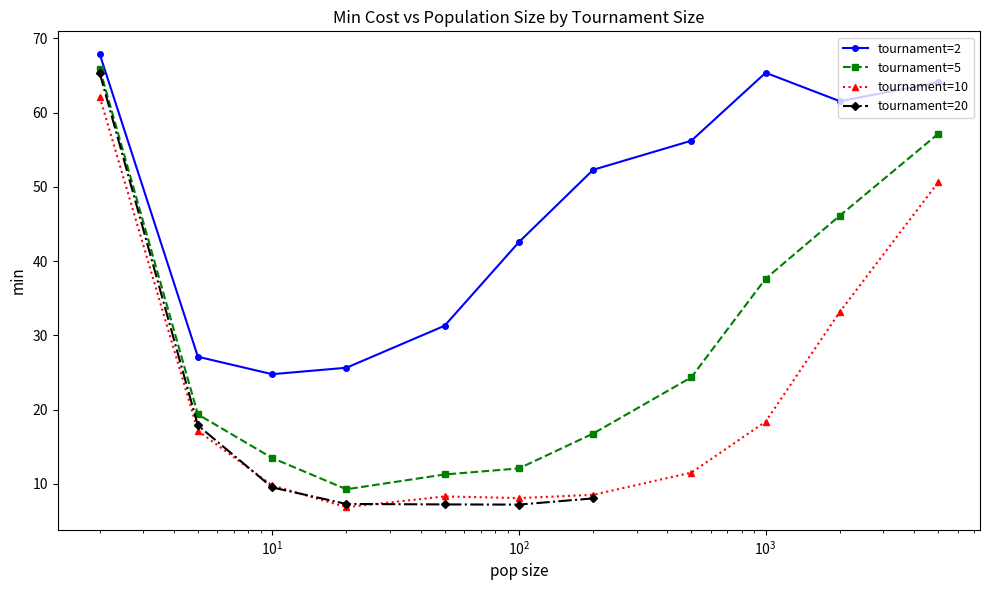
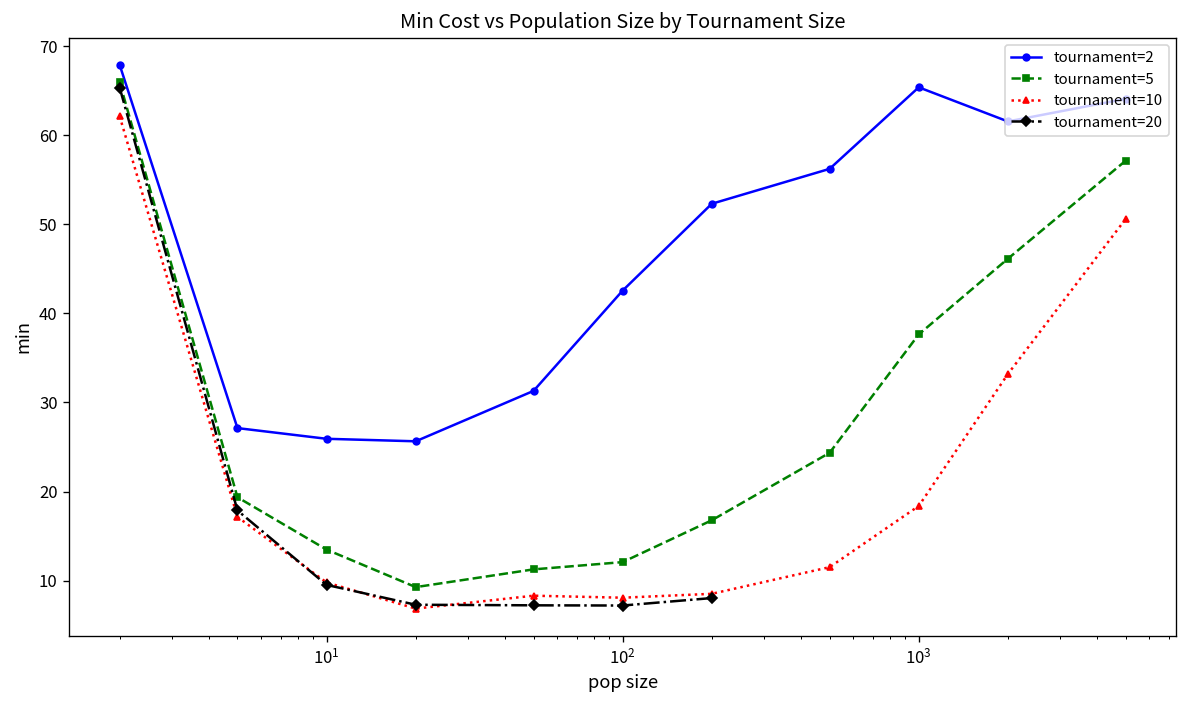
  {
    "tournament=2": {
-     "10^1": 25,
+     "10^1": 26,
      "10^2": 43,
      "10^3": 65
    },
    "tournament=5": {
      "10^1": 13,
      "10^2": 12,
      "10^3": 38
    },
    "tournament=10": {
      "10^2": 8,
      "10^3": 18
    },
    "tournament=20": {
      "10^2": 7
    }
  }
